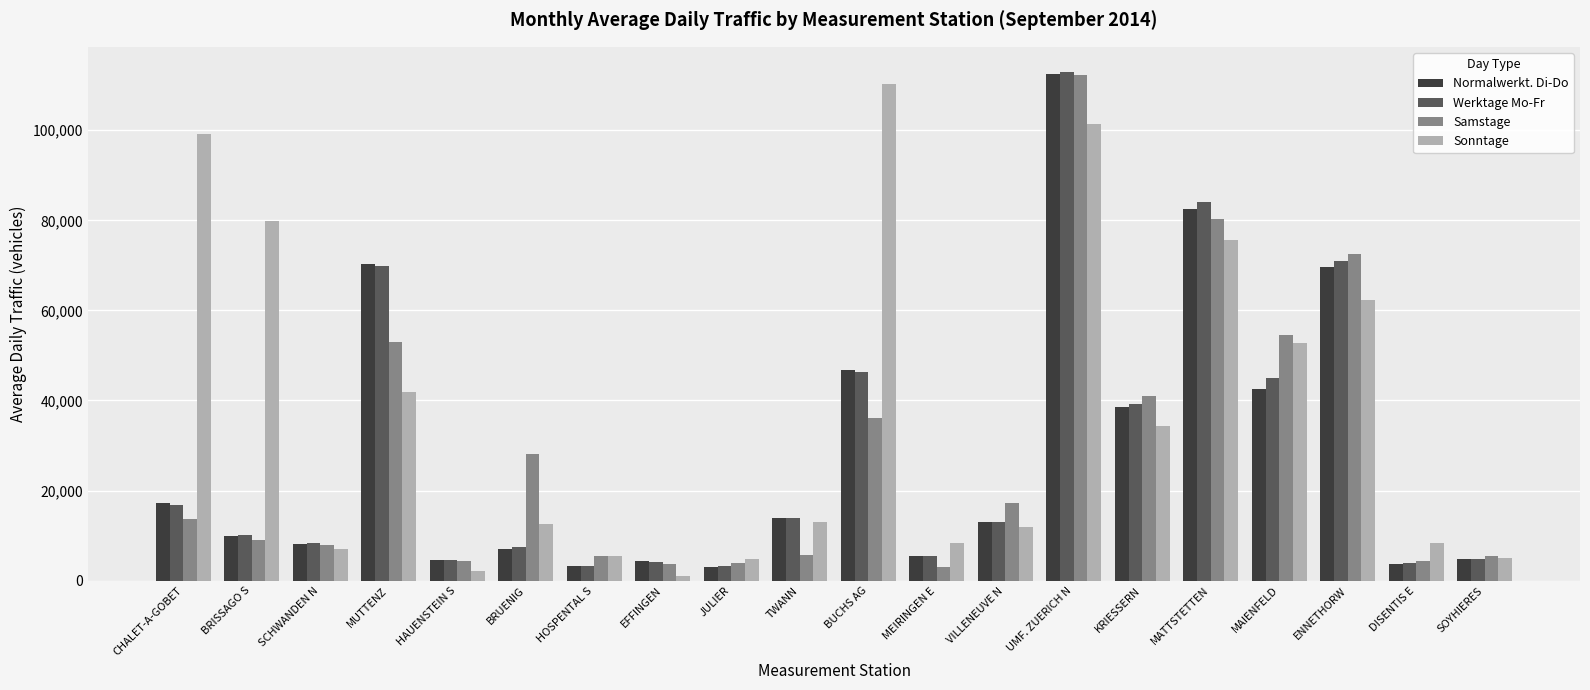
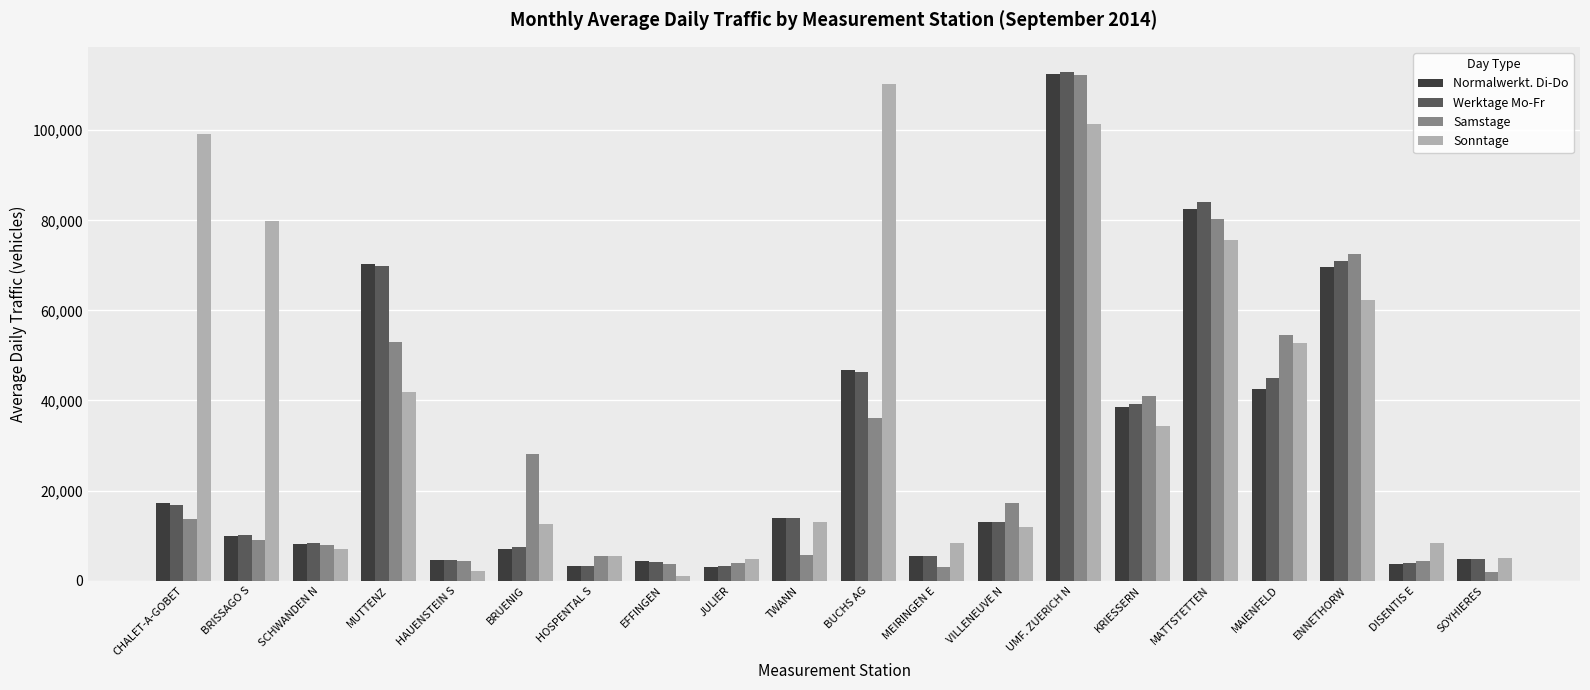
  {
    "Samstage": {
      "CHALET-A-GOBET": "14,000",
      "BRISSAGO S": "9,000",
      "SCHWANDEN N": "8,000",
      "MUTTENZ": "53,000",
      "HAUENSTEIN S": "4,000",
      "BRUENIG": "28,000",
      "HOSPENTAL S": "5,000",
      "EFFINGEN": "4,000",
      "JULIER": "4,000",
      "TWANN": "6,000",
      "BUCHS AG": "36,000",
      "MEIRINGEN E": "3,000",
      "VILLENEUVE N": "17,000",
      "UMF. ZUERICH N": "112,000",
      "KRIESSERN": "41,000",
      "MATTSTETTEN": "80,000",
      "MAIENFELD": "55,000",
      "ENNETHORW": "72,000",
      "DISENTIS E": "4,000",
-     "SOYHIERES": "5,000"
+     "SOYHIERES": "2,000"
    },
    "Sonntage": {
      "CHALET-A-GOBET": "99,000",
      "BRISSAGO S": "80,000",
      "SCHWANDEN N": "7,000",
      "MUTTENZ": "42,000",
      "HAUENSTEIN S": "2,000",
      "BRUENIG": "13,000",
      "HOSPENTAL S": "5,000",
      "EFFINGEN": "1,000",
      "JULIER": "5,000",
      "TWANN": "13,000",
      "BUCHS AG": "110,000",
      "MEIRINGEN E": "8,000",
      "VILLENEUVE N": "12,000",
      "UMF. ZUERICH N": "101,000",
      "KRIESSERN": "34,000",
      "MATTSTETTEN": "76,000",
      "MAIENFELD": "53,000",
      "ENNETHORW": "62,000",
      "DISENTIS E": "8,000",
      "SOYHIERES": "5,000"
    }
  }
